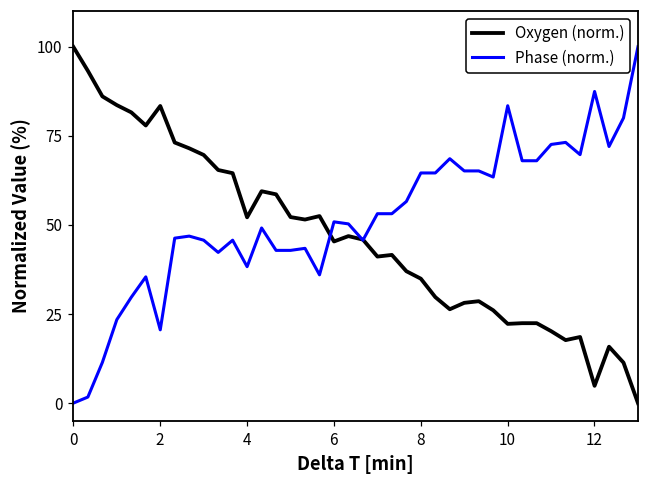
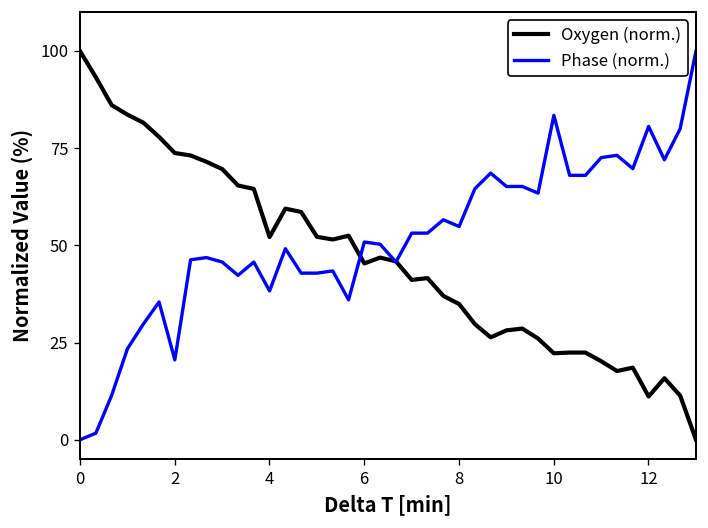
  {
    "Oxygen (norm.)": {
      "0": 100,
-     "2": 83,
+     "2": 74,
      "4": 52,
      "6": 45,
      "8": 35,
      "10": 22,
-     "12": 5
+     "12": 11
    },
    "Phase (norm.)": {
      "0": 0,
      "2": 21,
      "4": 38,
      "6": 51,
-     "8": 65,
+     "8": 55,
      "10": 83,
-     "12": 87
+     "12": 81
    }
  }
